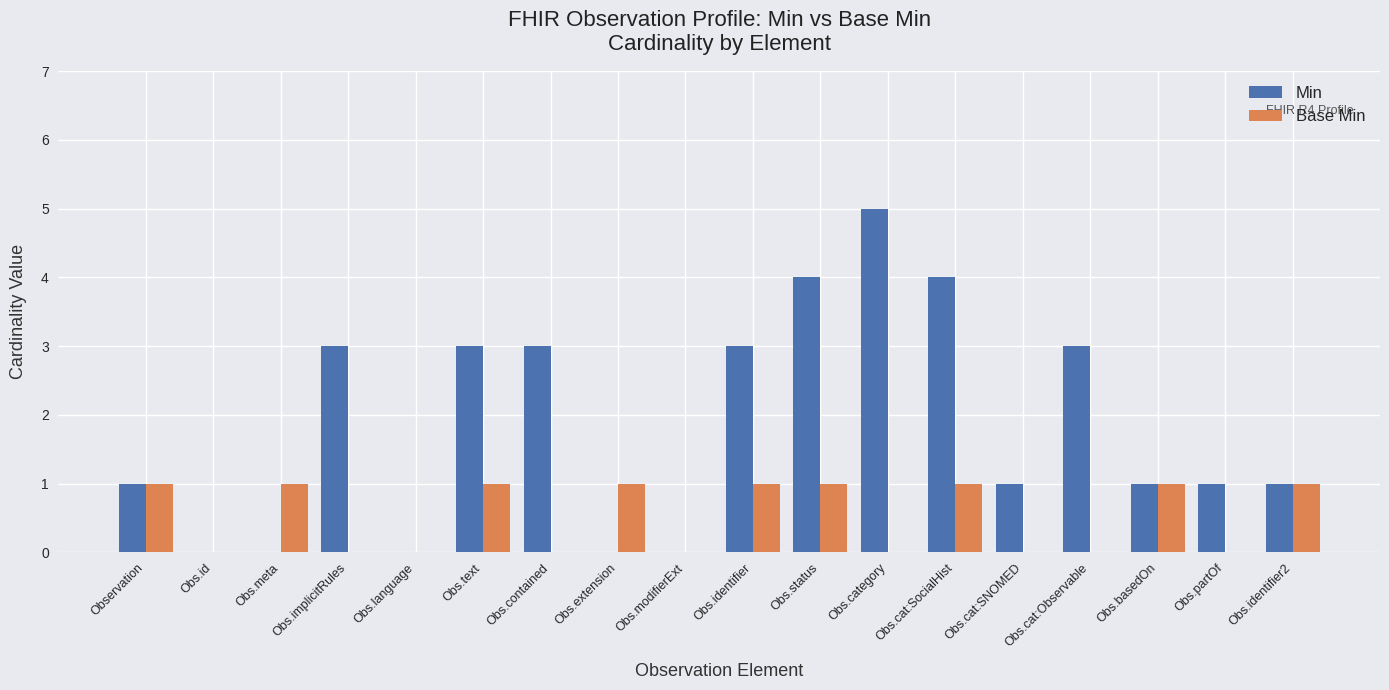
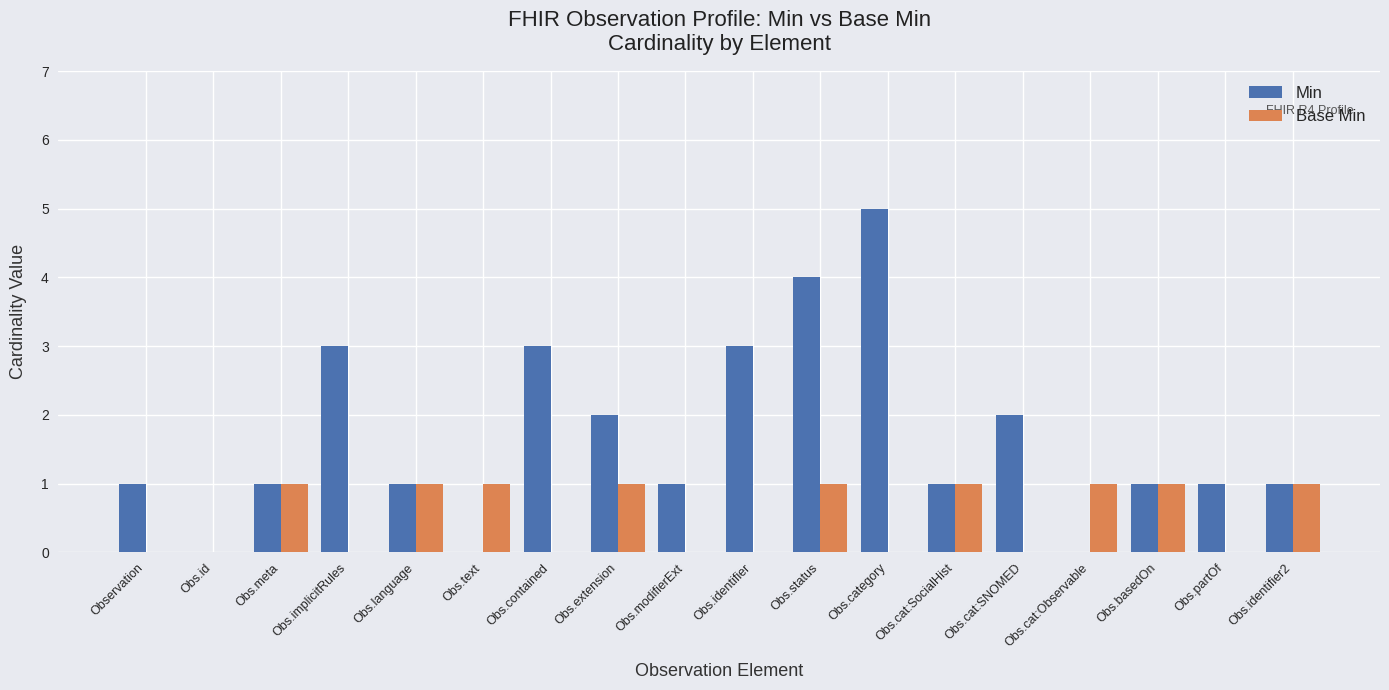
  {
    "Min": {
      "Observation": 1,
      "Obs.id": 0,
-     "Obs.meta": 0,
+     "Obs.meta": 1,
      "Obs.implicitRules": 3,
-     "Obs.language": 0,
-     "Obs.text": 3,
+     "Obs.language": 1,
+     "Obs.text": 0,
      "Obs.contained": 3,
-     "Obs.extension": 0,
-     "Obs.modifierExt": 0,
+     "Obs.extension": 2,
+     "Obs.modifierExt": 1,
      "Obs.identifier": 3,
      "Obs.status": 4,
      "Obs.category": 5,
-     "Obs.cat:SocialHist": 4,
-     "Obs.cat:SNOMED": 1,
-     "Obs.cat:Observable": 3,
+     "Obs.cat:SocialHist": 1,
+     "Obs.cat:SNOMED": 2,
+     "Obs.cat:Observable": 0,
      "Obs.basedOn": 1,
      "Obs.partOf": 1,
      "Obs.identifier2": 1
    },
    "Base Min": {
-     "Observation": 1,
+     "Observation": 0,
      "Obs.id": 0,
      "Obs.meta": 1,
      "Obs.implicitRules": 0,
-     "Obs.language": 0,
+     "Obs.language": 1,
      "Obs.text": 1,
      "Obs.contained": 0,
      "Obs.extension": 1,
      "Obs.modifierExt": 0,
-     "Obs.identifier": 1,
+     "Obs.identifier": 0,
      "Obs.status": 1,
      "Obs.category": 0,
      "Obs.cat:SocialHist": 1,
      "Obs.cat:SNOMED": 0,
-     "Obs.cat:Observable": 0,
+     "Obs.cat:Observable": 1,
      "Obs.basedOn": 1,
      "Obs.partOf": 0,
      "Obs.identifier2": 1
    }
  }
